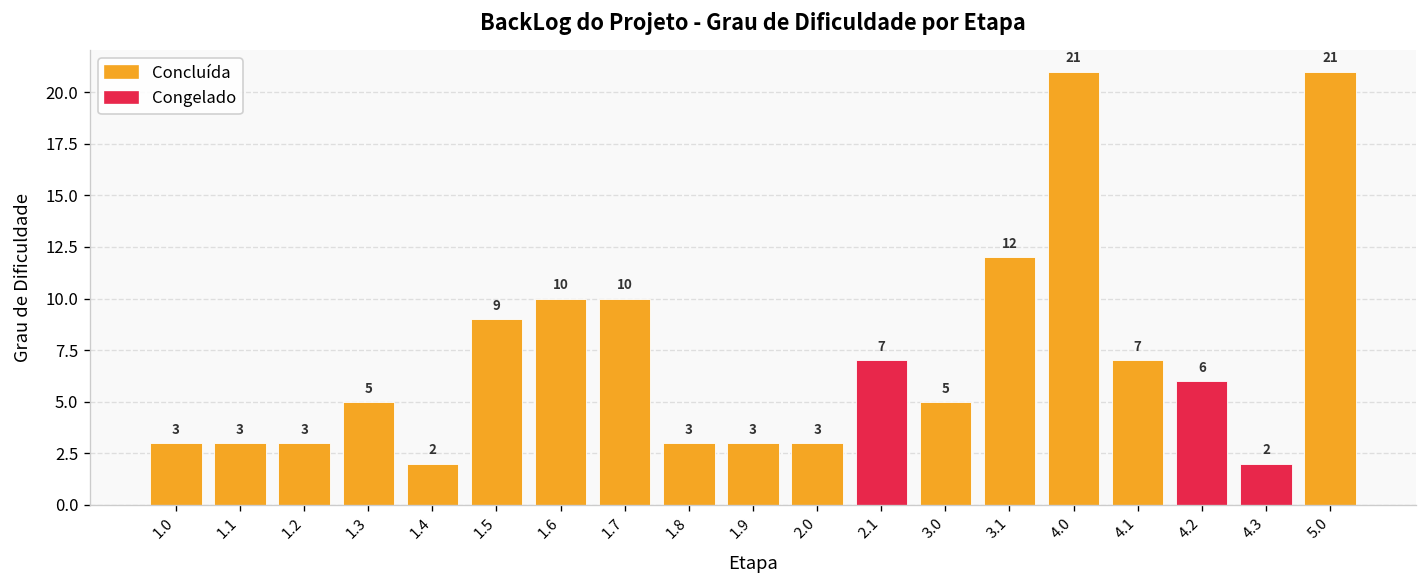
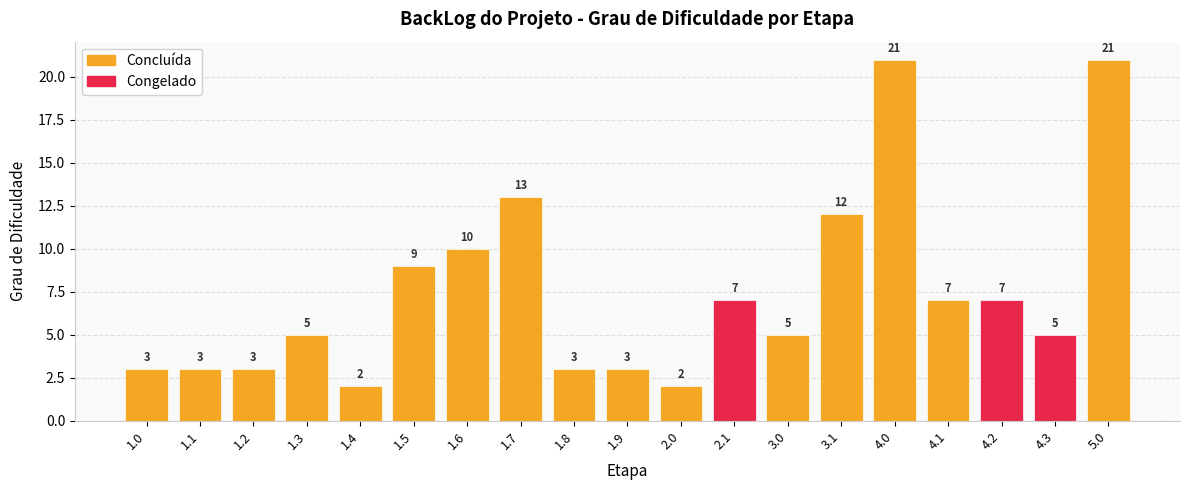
  {
    "Concluída": {
      "1.0": 3,
      "1.1": 3,
      "1.2": 3,
      "1.3": 5,
      "1.4": 2,
      "1.5": 9,
      "1.6": 10,
-     "1.7": 10,
+     "1.7": 13,
      "1.8": 3,
      "1.9": 3,
-     "2.0": 3,
+     "2.0": 2,
      "3.0": 5,
      "3.1": 12,
      "4.0": 21,
      "4.1": 7,
      "5.0": 21
    },
    "Congelado": {
      "2.1": 7,
-     "4.2": 6,
-     "4.3": 2
+     "4.2": 7,
+     "4.3": 5
    }
  }
